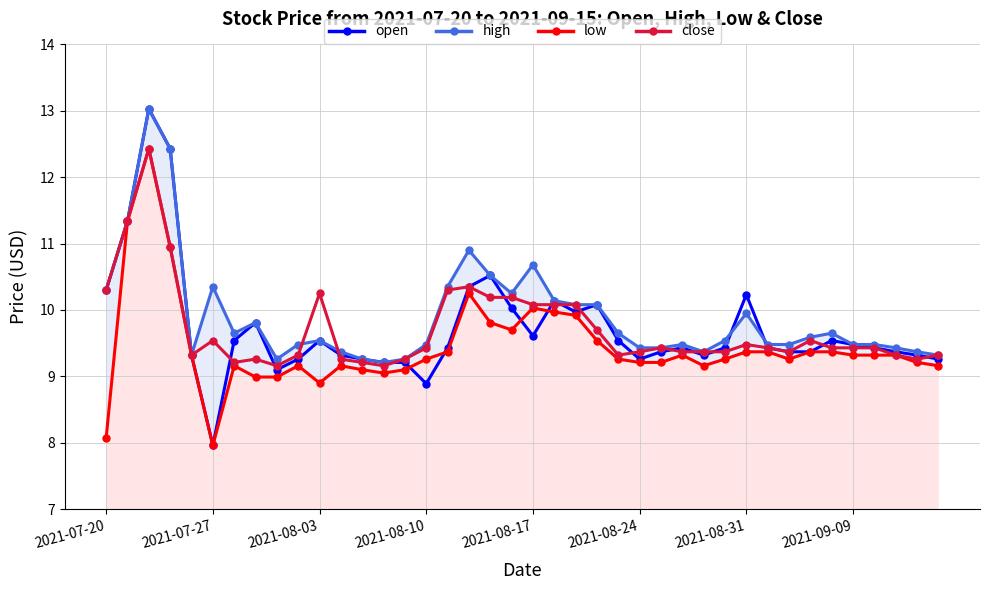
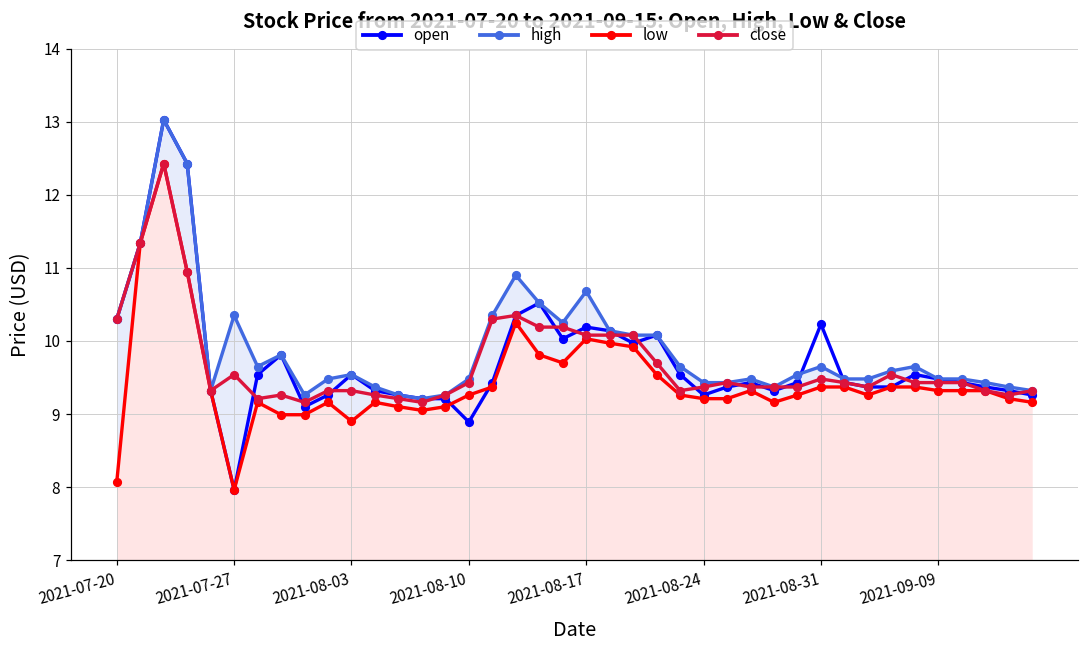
  {
    "open": {
      "2021-08-10": 8.9,
-     "2021-08-17": 9.6,
+     "2021-08-17": 10.2,
      "2021-08-24": 9.3,
      "2021-08-31": 10.2
    },
    "high": {
      "2021-07-27": 10.4,
      "2021-08-10": 9.5,
      "2021-08-17": 10.7,
      "2021-08-24": 9.4,
-     "2021-08-31": 10.0
+     "2021-08-31": 9.7
    },
    "low": {
      "2021-07-20": 8.1,
      "2021-08-03": 8.9,
      "2021-08-10": 9.3,
      "2021-08-17": 10.0,
      "2021-08-24": 9.2,
      "2021-08-31": 9.4,
      "2021-09-09": 9.3
    },
    "close": {
      "2021-07-27": 9.5,
-     "2021-08-03": 10.3,
+     "2021-08-03": 9.3,
      "2021-08-10": 9.4,
      "2021-08-17": 10.1,
      "2021-08-24": 9.4,
      "2021-08-31": 9.5,
      "2021-09-09": 9.4
    }
  }
